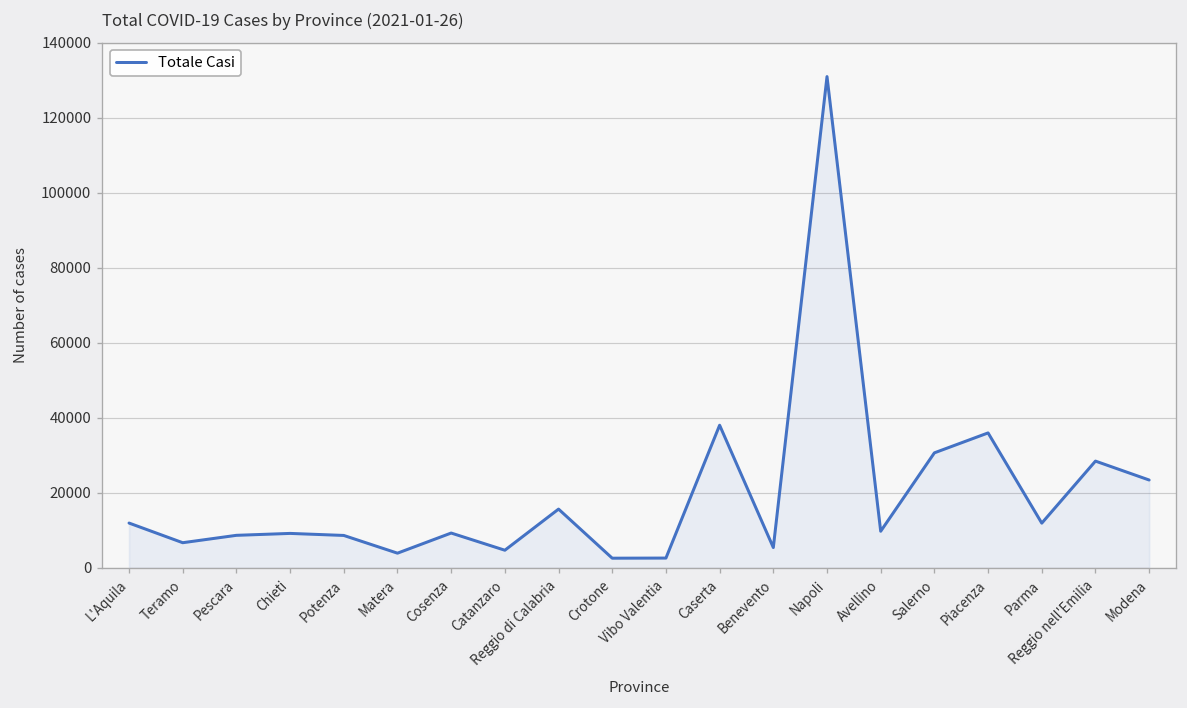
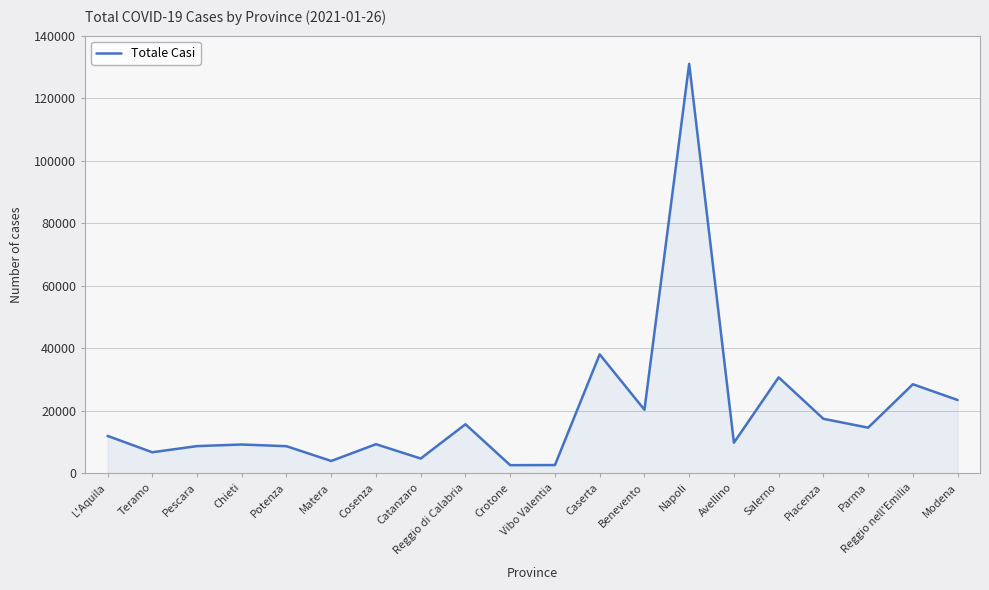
  {
    "L'Aquila": 12000,
    "Teramo": 7000,
    "Pescara": 9000,
    "Chieti": 9000,
    "Potenza": 9000,
    "Matera": 4000,
    "Cosenza": 9000,
    "Catanzaro": 5000,
    "Reggio di Calabria": 16000,
    "Crotone": 3000,
    "Vibo Valentia": 3000,
    "Caserta": 38000,
-   "Benevento": 5000,
+   "Benevento": 20000,
    "Napoli": 131000,
    "Avellino": 10000,
    "Salerno": 31000,
-   "Piacenza": 36000,
-   "Parma": 12000,
+   "Piacenza": 17000,
+   "Parma": 15000,
    "Reggio nell'Emilia": 28000,
    "Modena": 23000
  }
